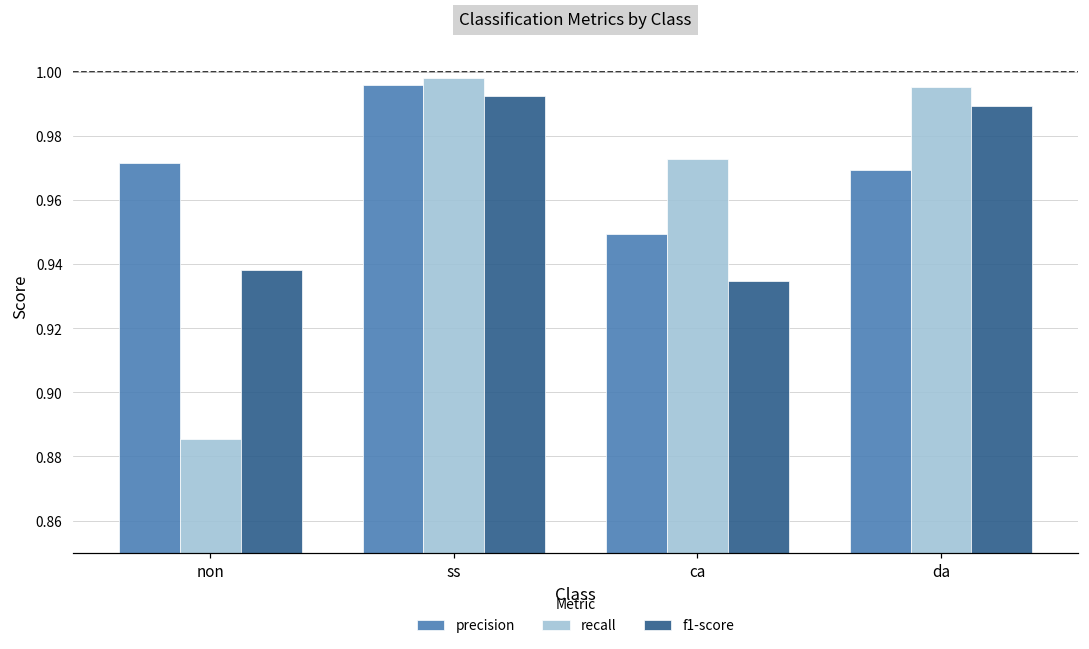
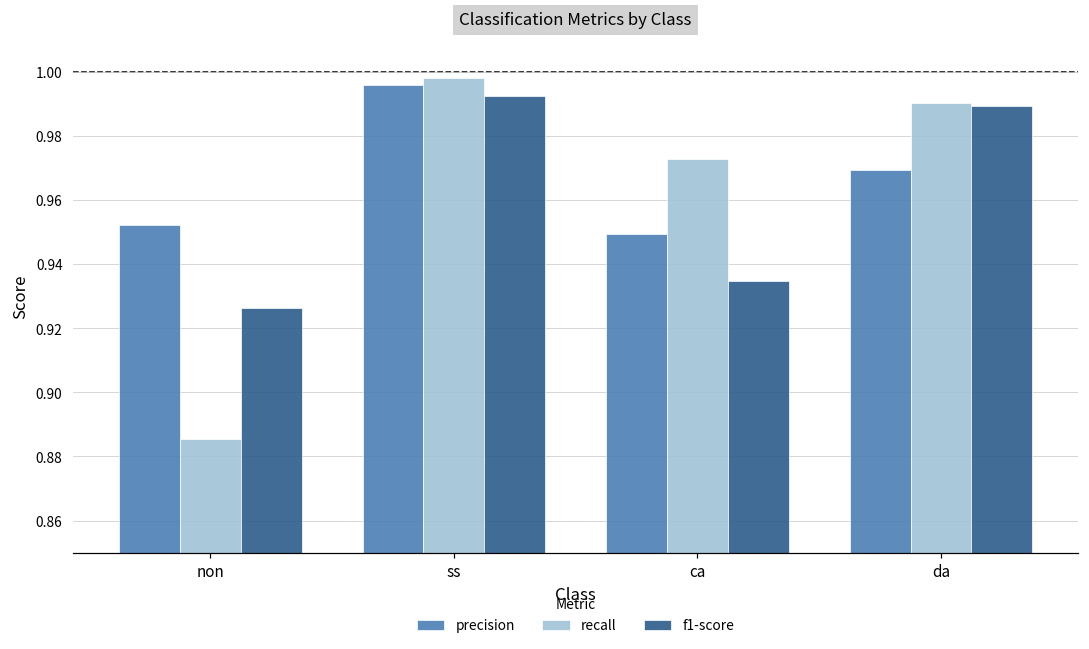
  {
    "precision": {
-     "non": 0.971,
+     "non": 0.952,
      "ss": 0.996,
      "ca": 0.949,
      "da": 0.969
    },
    "recall": {
      "non": 0.885,
      "ss": 0.998,
      "ca": 0.973,
-     "da": 0.995
+     "da": 0.990
    },
    "f1-score": {
-     "non": 0.938,
+     "non": 0.926,
      "ss": 0.992,
      "ca": 0.935,
      "da": 0.989
    }
  }
